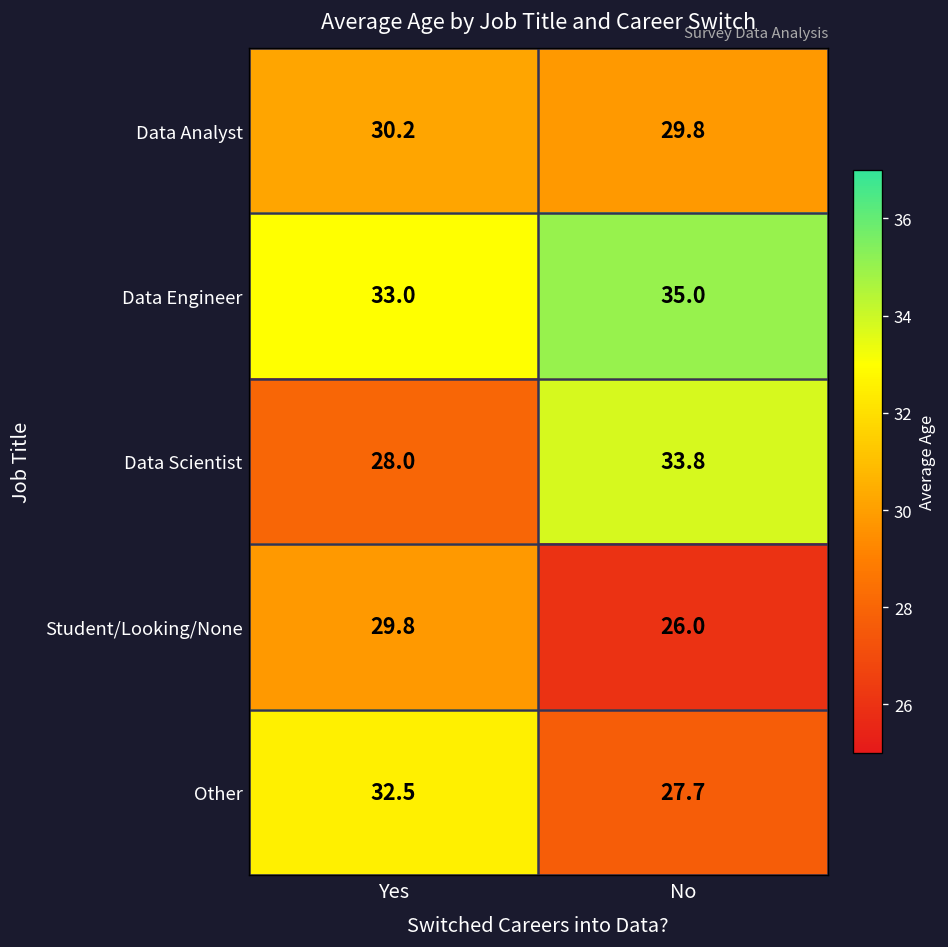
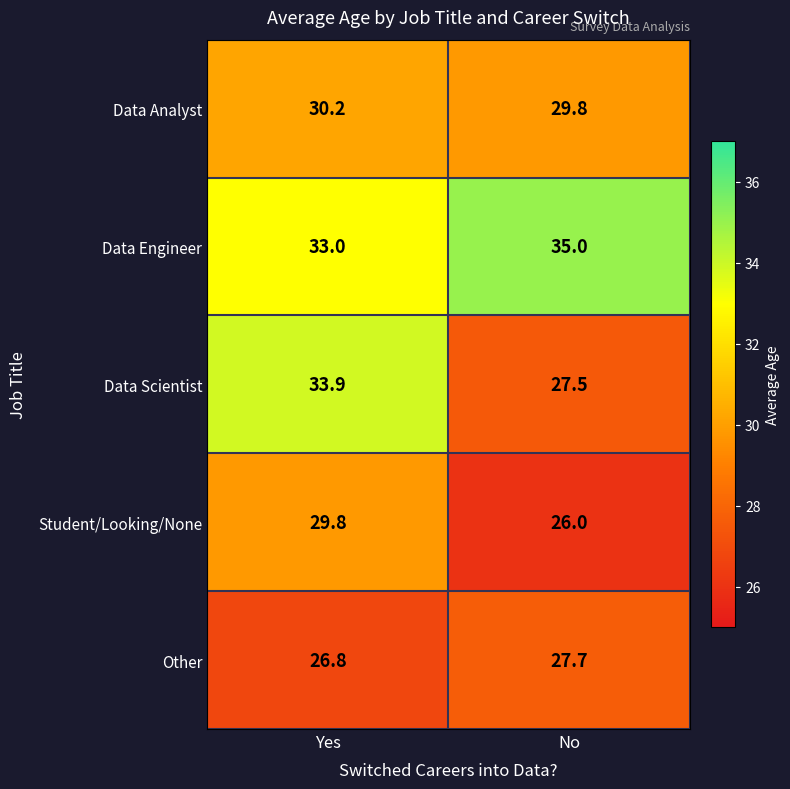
  {
    "Data Analyst": {
      "Yes": 30.2,
      "No": 29.8
    },
    "Data Engineer": {
      "Yes": 33.0,
      "No": 35.0
    },
    "Data Scientist": {
-     "Yes": 28.0,
-     "No": 33.8
+     "Yes": 33.9,
+     "No": 27.5
    },
    "Student/Looking/None": {
      "Yes": 29.8,
      "No": 26.0
    },
    "Other": {
-     "Yes": 32.5,
+     "Yes": 26.8,
      "No": 27.7
    }
  }
